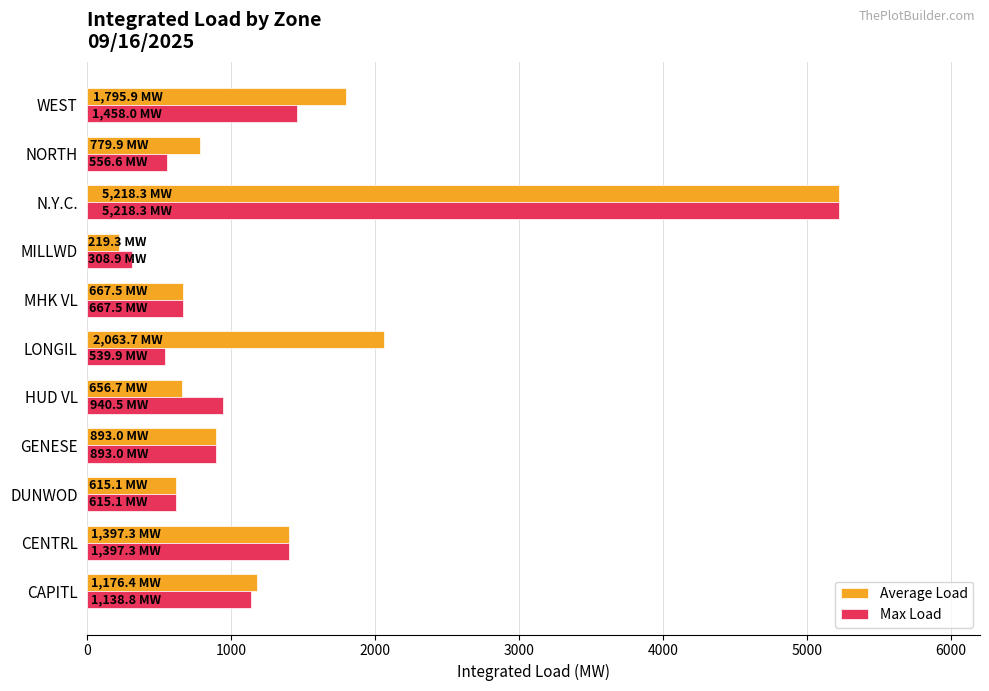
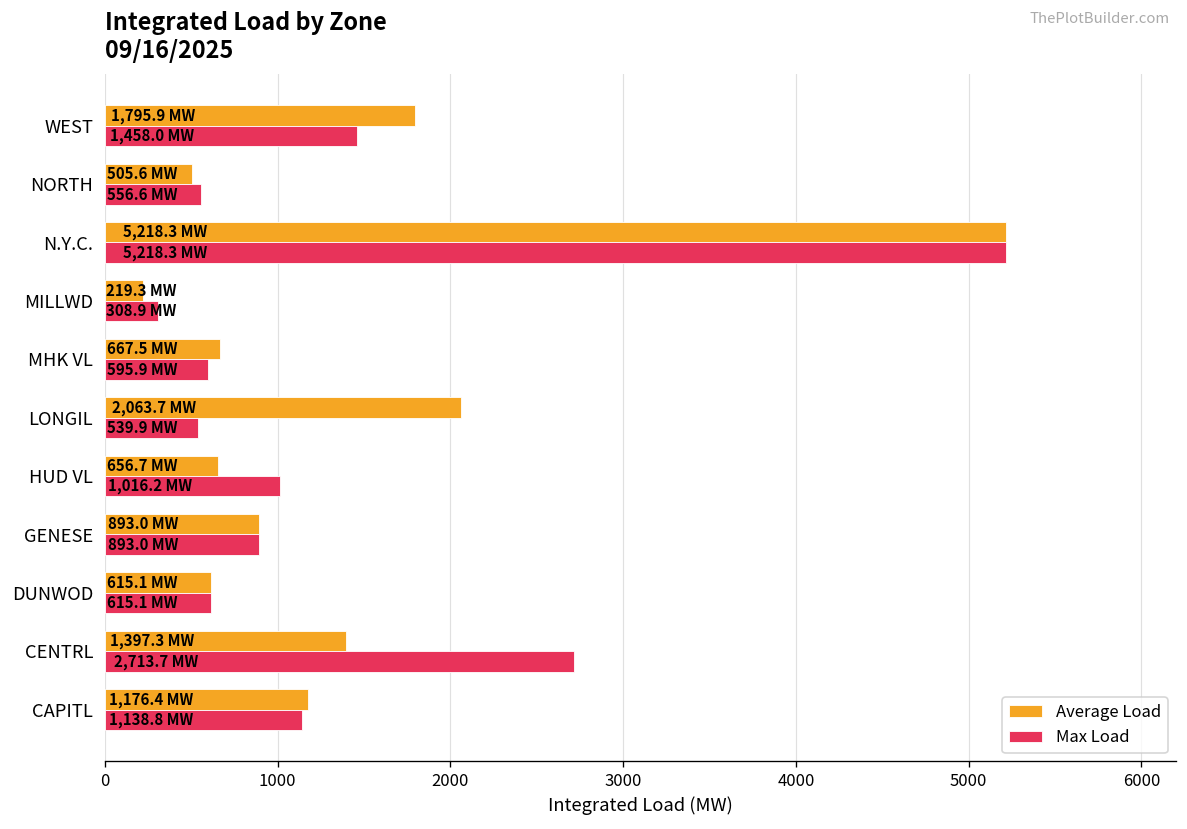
  {
    "Average Load": {
      "WEST": "1,795.9",
-     "NORTH": "779.9",
+     "NORTH": "505.6",
      "N.Y.C.": "5,218.3",
      "MILLWD": "219.3",
      "MHK VL": "667.5",
      "LONGIL": "2,063.7",
      "HUD VL": "656.7",
      "GENESE": "893.0",
      "DUNWOD": "615.1",
      "CENTRL": "1,397.3",
      "CAPITL": "1,176.4"
    },
    "Max Load": {
      "WEST": "1,458.0",
      "NORTH": "556.6",
      "N.Y.C.": "5,218.3",
      "MILLWD": "308.9",
-     "MHK VL": "667.5",
+     "MHK VL": "595.9",
      "LONGIL": "539.9",
-     "HUD VL": "940.5",
+     "HUD VL": "1,016.2",
      "GENESE": "893.0",
      "DUNWOD": "615.1",
-     "CENTRL": "1,397.3",
+     "CENTRL": "2,713.7",
      "CAPITL": "1,138.8"
    }
  }
